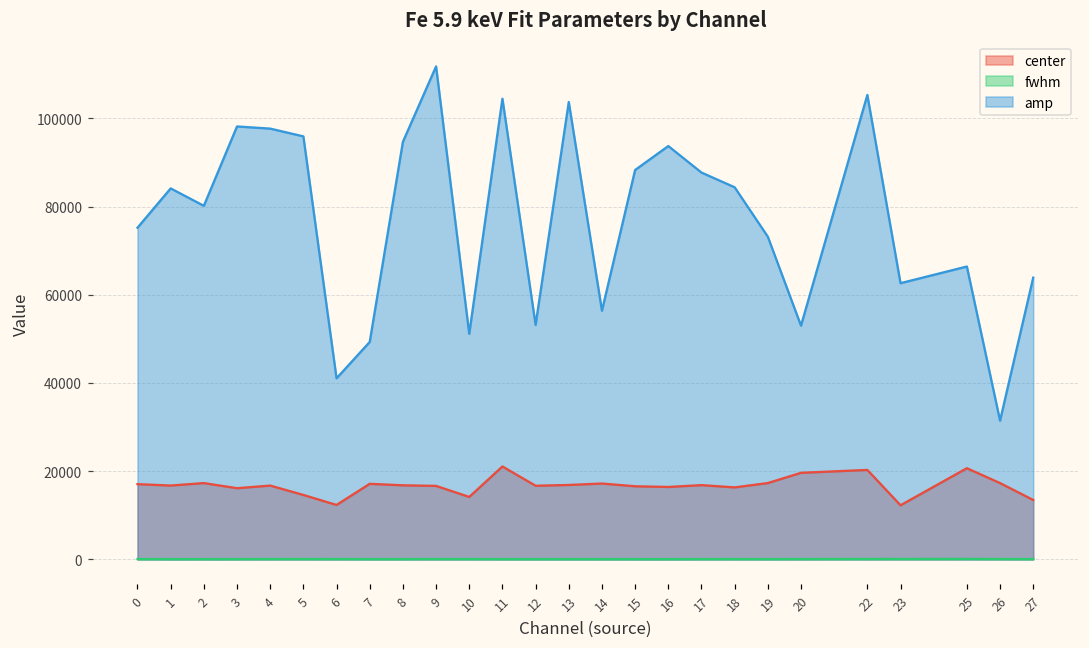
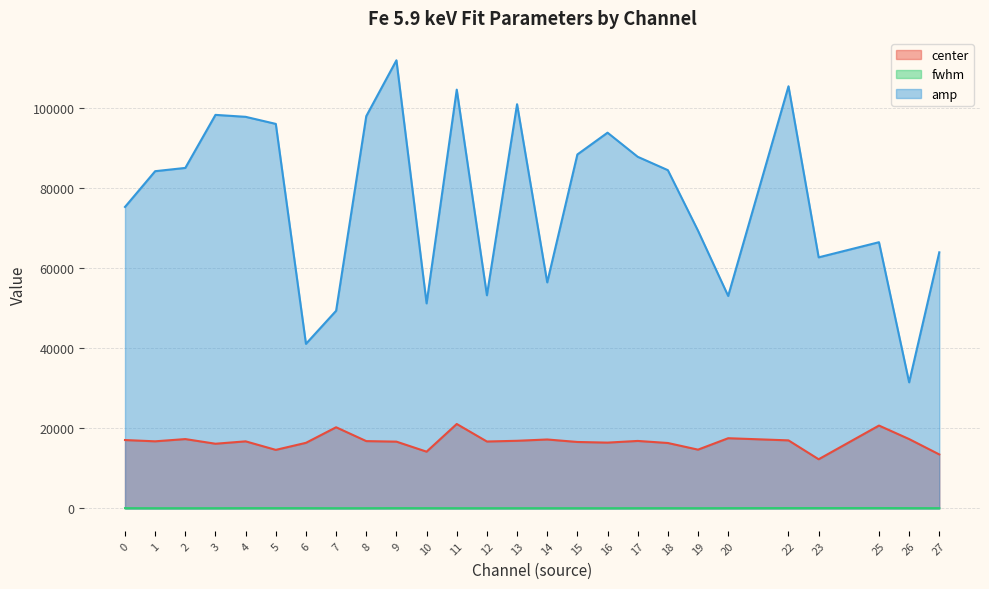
  {
    "center": {
      "0": 17000,
      "1": 17000,
      "2": 17000,
      "3": 16000,
      "4": 17000,
      "5": 15000,
-     "6": 12000,
-     "7": 17000,
+     "6": 16000,
+     "7": 20000,
      "8": 17000,
      "9": 17000,
      "10": 14000,
      "11": 21000,
      "12": 17000,
      "13": 17000,
      "14": 17000,
      "15": 17000,
      "16": 16000,
      "17": 17000,
      "18": 16000,
-     "19": 17000,
-     "20": 20000,
-     "22": 20000,
+     "19": 15000,
+     "20": 18000,
+     "22": 17000,
      "23": 12000,
      "25": 21000,
      "26": 17000,
      "27": 13000
    },
    "fwhm": {
      "0": 0,
      "1": 0,
      "2": 0,
      "3": 0,
      "4": 0,
      "5": 0,
      "6": 0,
      "7": 0,
      "8": 0,
      "9": 0,
      "10": 0,
      "11": 0,
      "12": 0,
      "13": 0,
      "14": 0,
      "15": 0,
      "16": 0,
      "17": 0,
      "18": 0,
      "19": 0,
      "20": 0,
      "22": 0,
      "23": 0,
      "25": 0,
      "26": 0,
      "27": 0
    },
    "amp": {
      "0": 75000,
      "1": 84000,
-     "2": 80000,
+     "2": 85000,
      "3": 98000,
      "4": 98000,
      "5": 96000,
      "6": 41000,
      "7": 49000,
-     "8": 95000,
+     "8": 98000,
      "9": 112000,
      "10": 51000,
      "11": 104000,
      "12": 53000,
-     "13": 104000,
+     "13": 101000,
      "14": 56000,
      "15": 88000,
      "16": 94000,
      "17": 88000,
      "18": 84000,
-     "19": 73000,
+     "19": 69000,
      "20": 53000,
      "22": 105000,
      "23": 63000,
      "25": 66000,
      "26": 31000,
      "27": 64000
    }
  }
